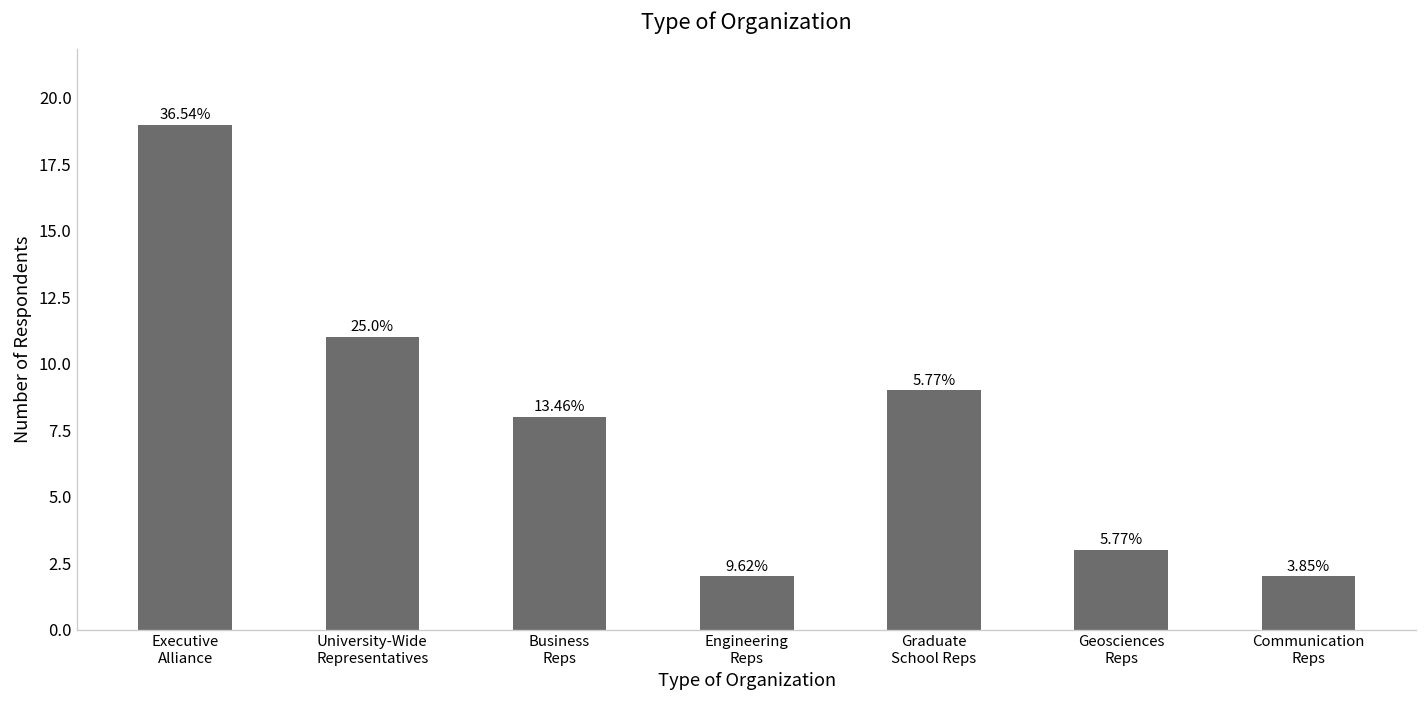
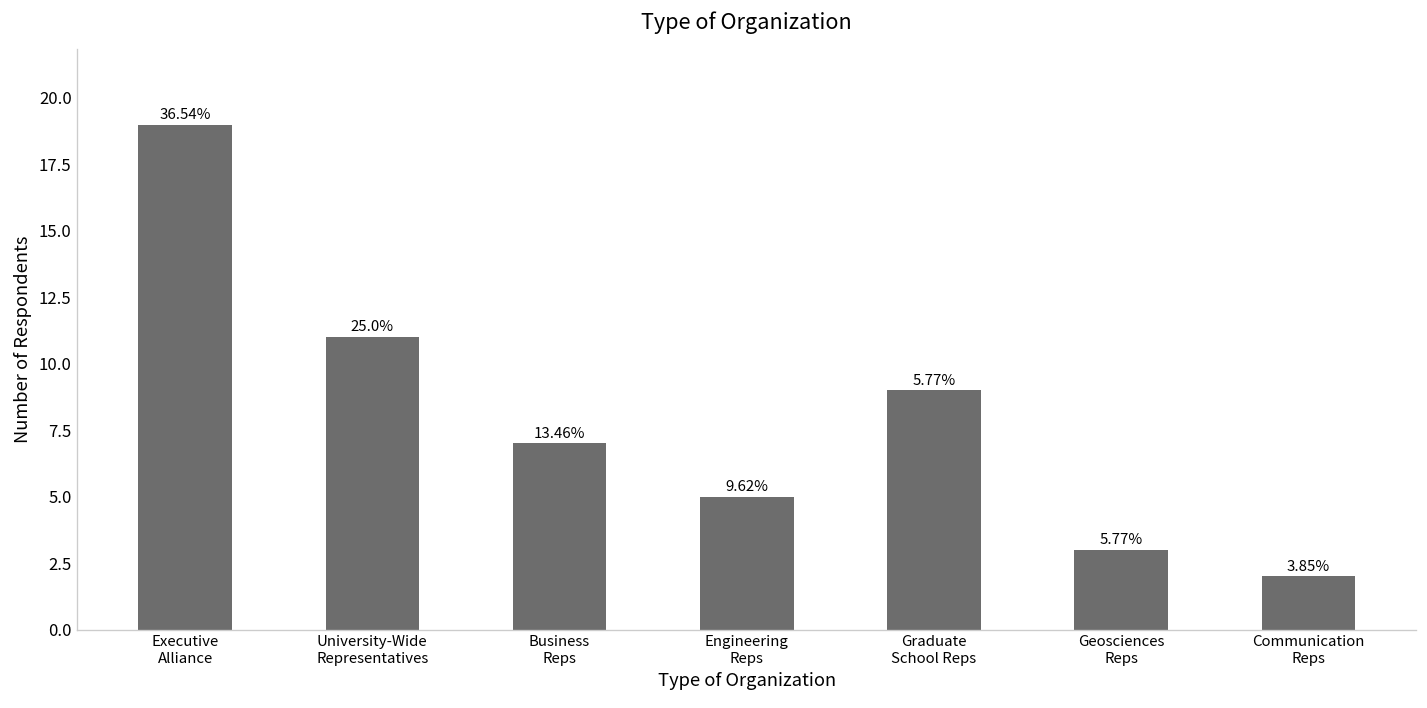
  {
-   "Business Reps": 8,
-   "Engineering Reps": 2
+   "Business Reps": 7,
+   "Engineering Reps": 5
  }
